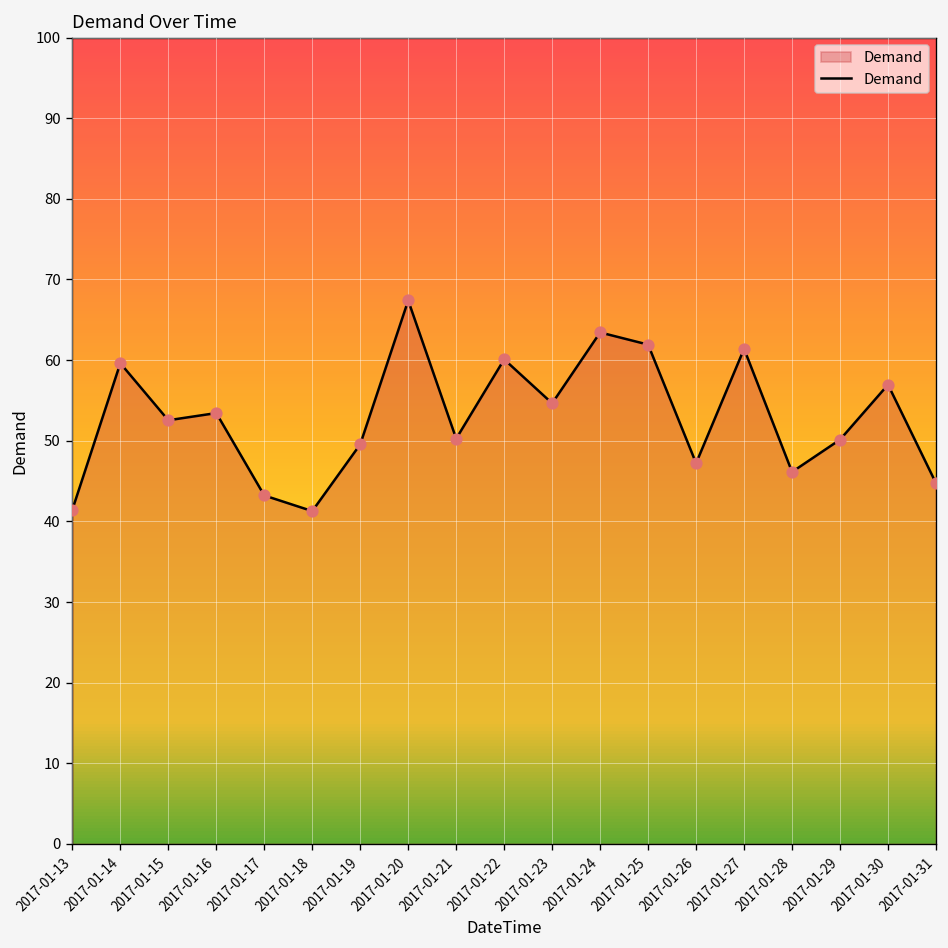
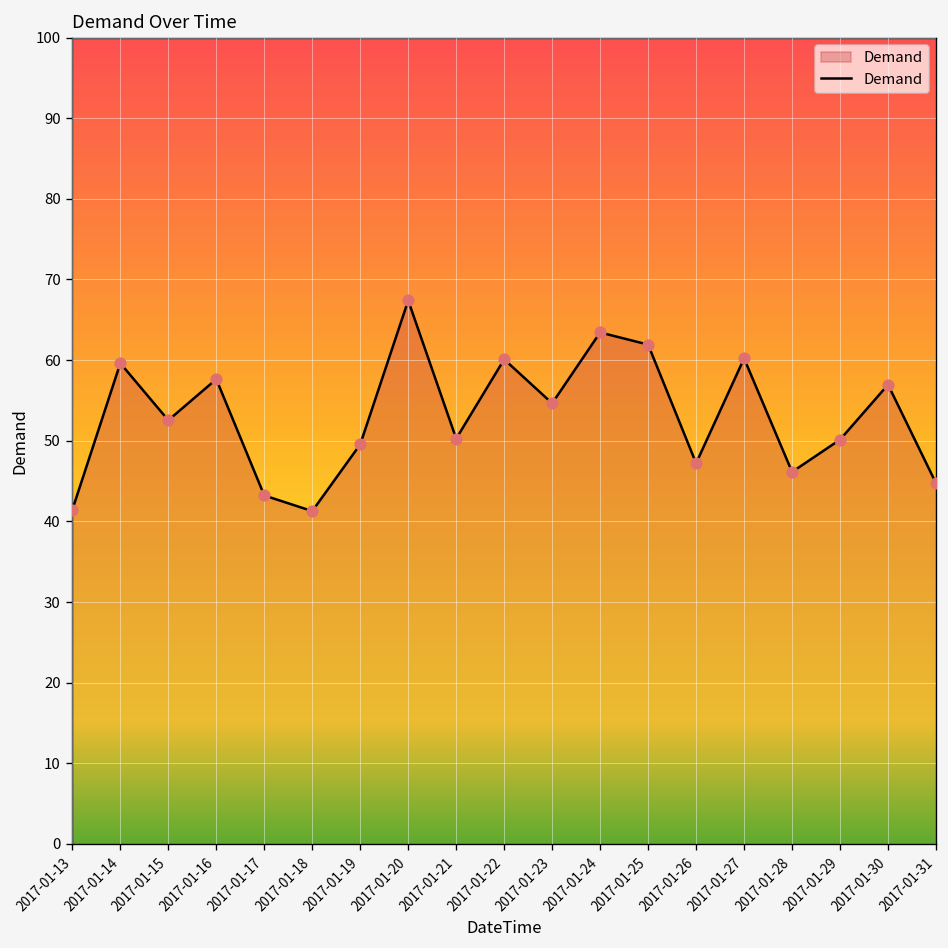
  {
    "2017-01-13": 41,
    "2017-01-14": 60,
    "2017-01-15": 53,
-   "2017-01-16": 53,
+   "2017-01-16": 58,
    "2017-01-17": 43,
    "2017-01-18": 41,
    "2017-01-19": 50,
    "2017-01-20": 67,
    "2017-01-21": 50,
    "2017-01-22": 60,
    "2017-01-23": 55,
    "2017-01-24": 63,
    "2017-01-25": 62,
    "2017-01-26": 47,
-   "2017-01-27": 61,
+   "2017-01-27": 60,
    "2017-01-28": 46,
    "2017-01-29": 50,
    "2017-01-30": 57,
    "2017-01-31": 45
  }
